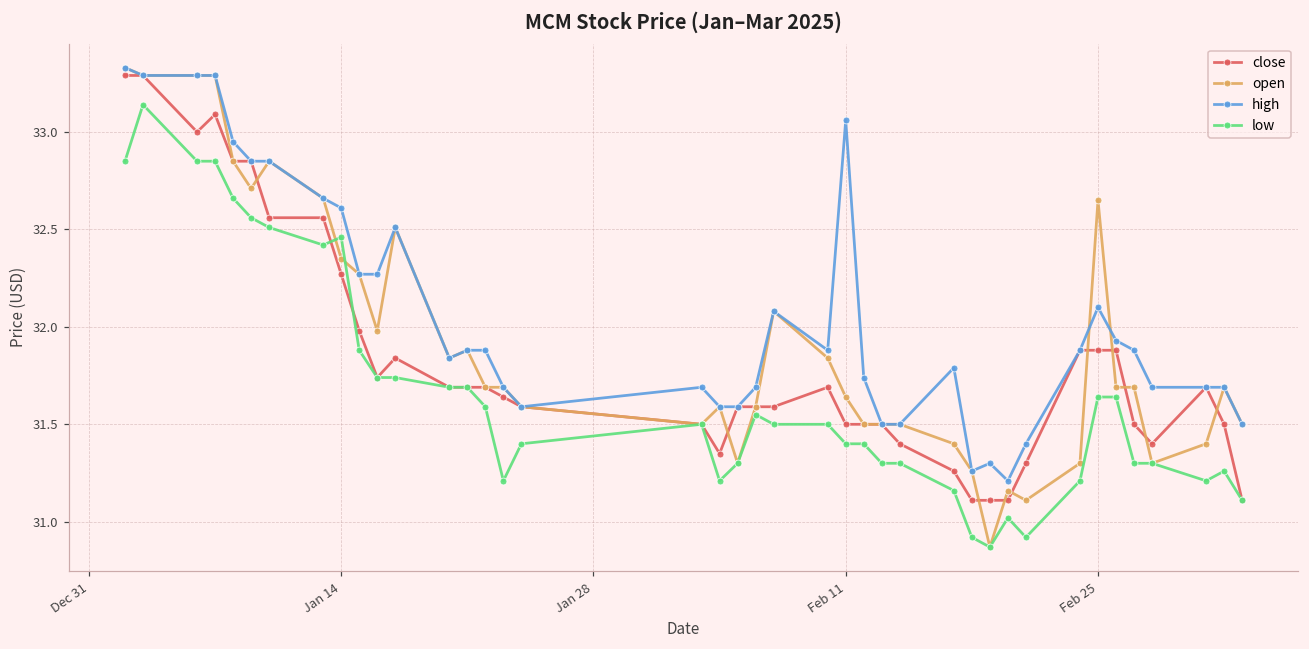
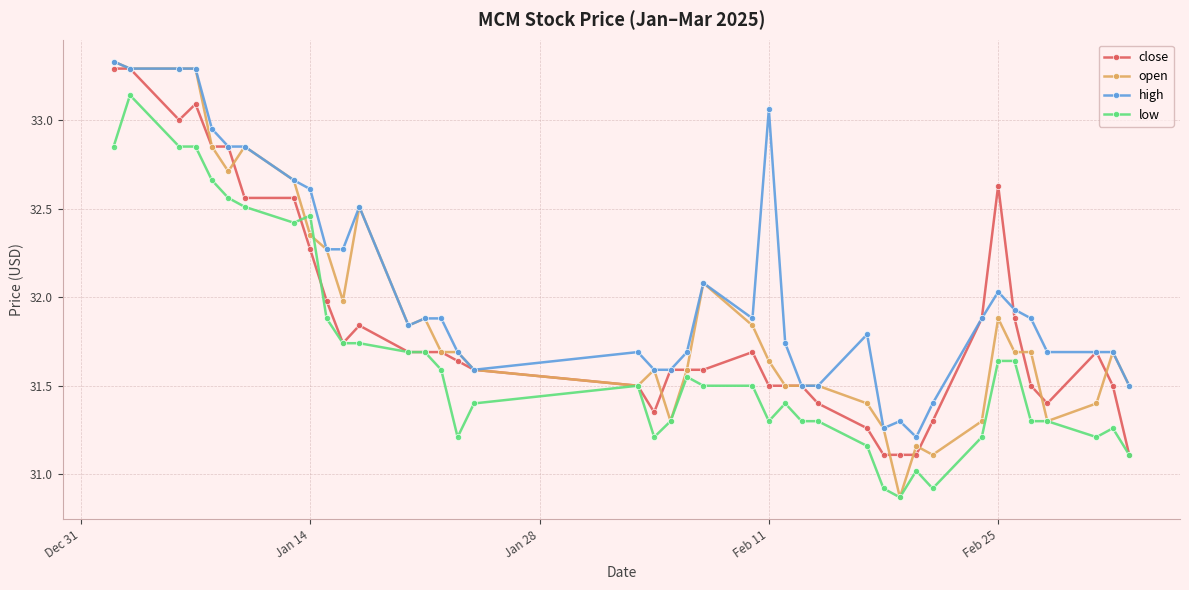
  {
    "close": {
      "Jan 14": 32.27,
      "Feb 11": 31.50,
-     "Feb 25": 31.88
+     "Feb 25": 32.63
    },
    "open": {
      "Jan 14": 32.35,
      "Feb 11": 31.64,
-     "Feb 25": 32.65
+     "Feb 25": 31.88
    },
    "high": {
      "Jan 14": 32.61,
      "Feb 11": 33.06,
-     "Feb 25": 32.10
+     "Feb 25": 32.03
    },
    "low": {
      "Jan 14": 32.46,
-     "Feb 11": 31.4,
+     "Feb 11": 31.3,
      "Feb 25": 31.64
    }
  }
